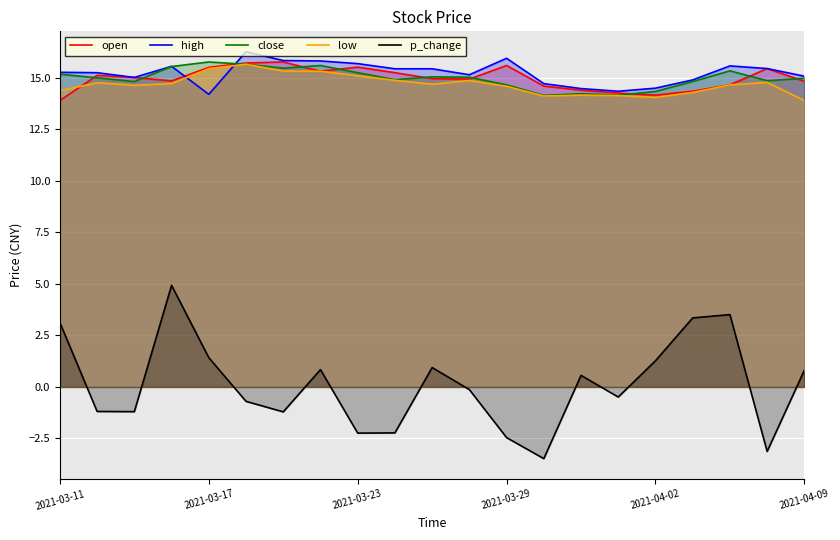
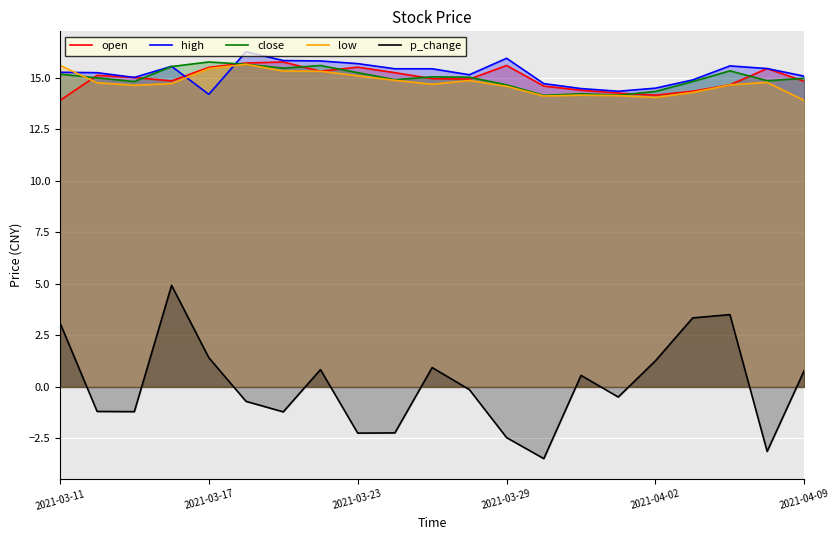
  {
    "open": {
      "2021-03-11": 13.9,
      "2021-03-23": 15.5,
      "2021-03-29": 15.6,
      "2021-04-09": 14.8
    },
    "high": {
      "2021-03-17": 14.2,
      "2021-03-23": 15.7,
      "2021-03-29": 16.0,
      "2021-04-02": 14.5
    },
    "low": {
-     "2021-03-11": 14.4,
+     "2021-03-11": 15.6,
      "2021-03-23": 15.1,
      "2021-04-09": 13.9
    }
  }
